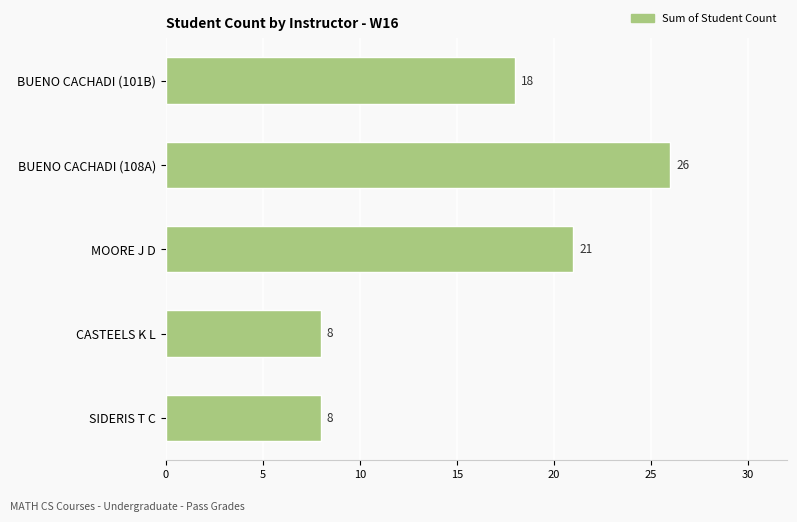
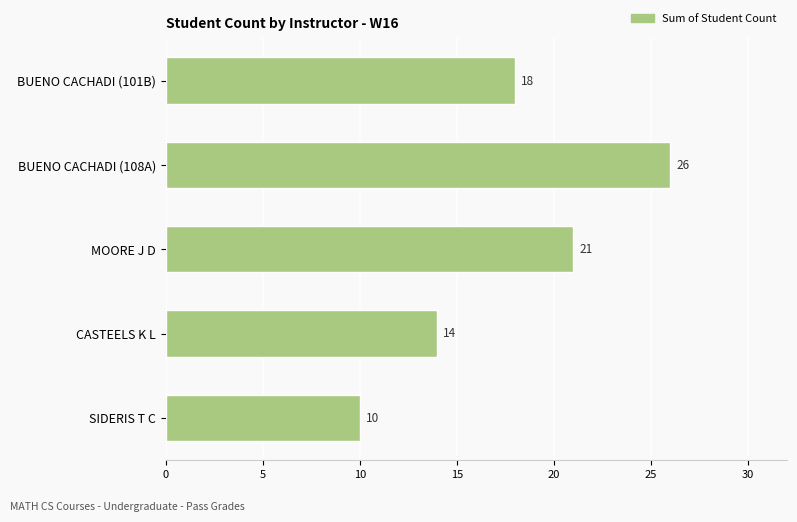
  {
    "BUENO CACHADI (101B)": 18,
    "BUENO CACHADI (108A)": 26,
    "MOORE J D": 21,
-   "CASTEELS K L": 8,
-   "SIDERIS T C": 8
+   "CASTEELS K L": 14,
+   "SIDERIS T C": 10
  }
